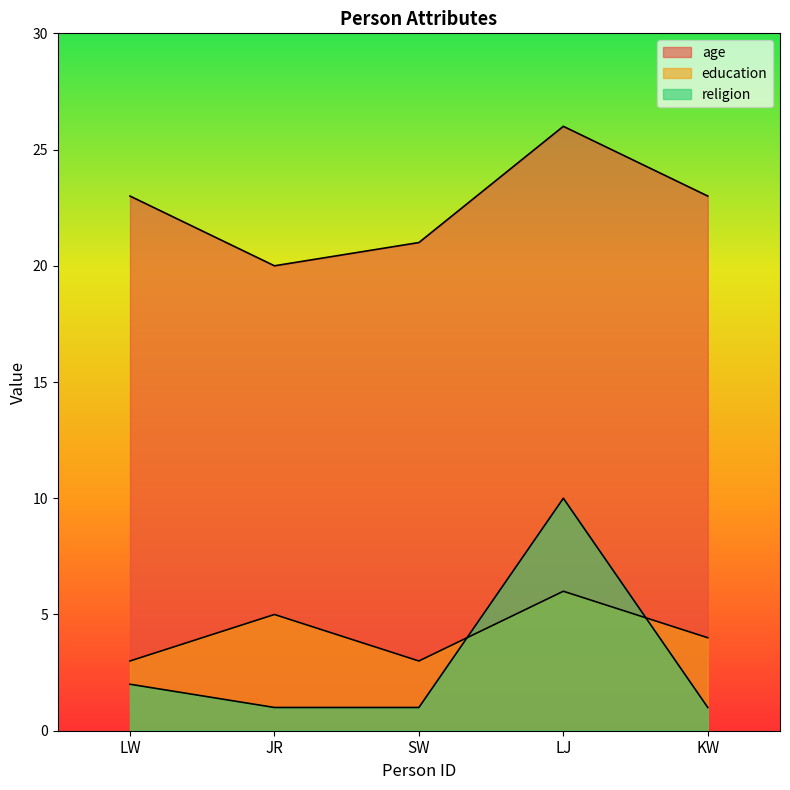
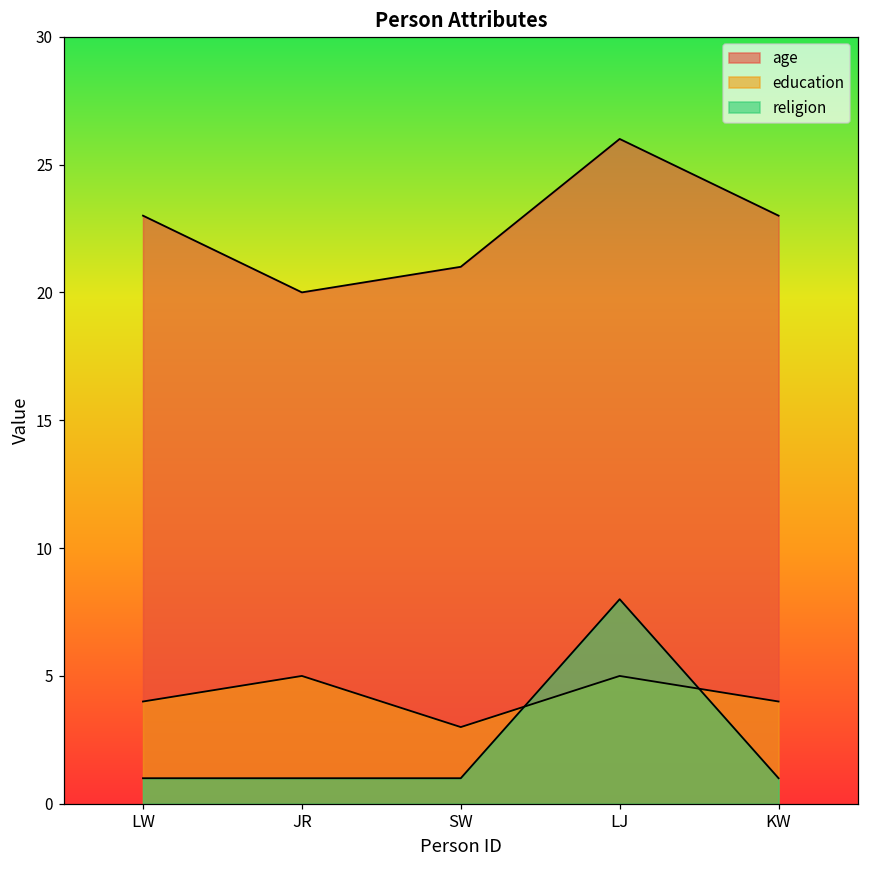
  {
    "age": {
      "LW": 23,
      "JR": 20,
      "SW": 21,
      "LJ": 26,
      "KW": 23
    },
    "education": {
-     "LW": 3,
+     "LW": 4,
      "JR": 5,
      "SW": 3,
-     "LJ": 6,
+     "LJ": 5,
      "KW": 4
    },
    "religion": {
-     "LW": 2,
+     "LW": 1,
      "JR": 1,
      "SW": 1,
-     "LJ": 10,
+     "LJ": 8,
      "KW": 1
    }
  }
